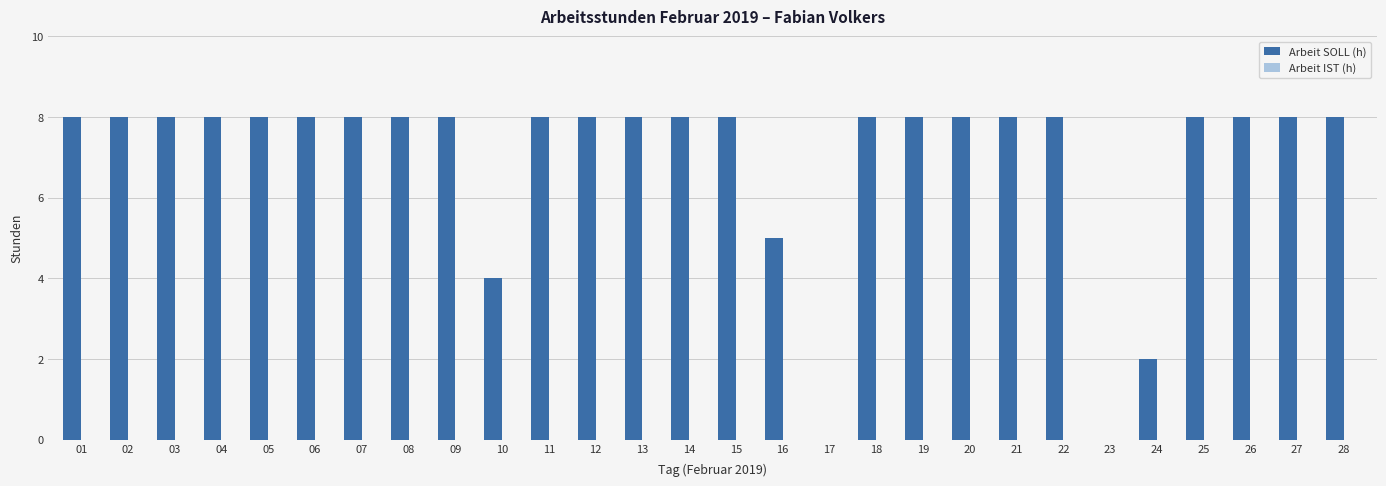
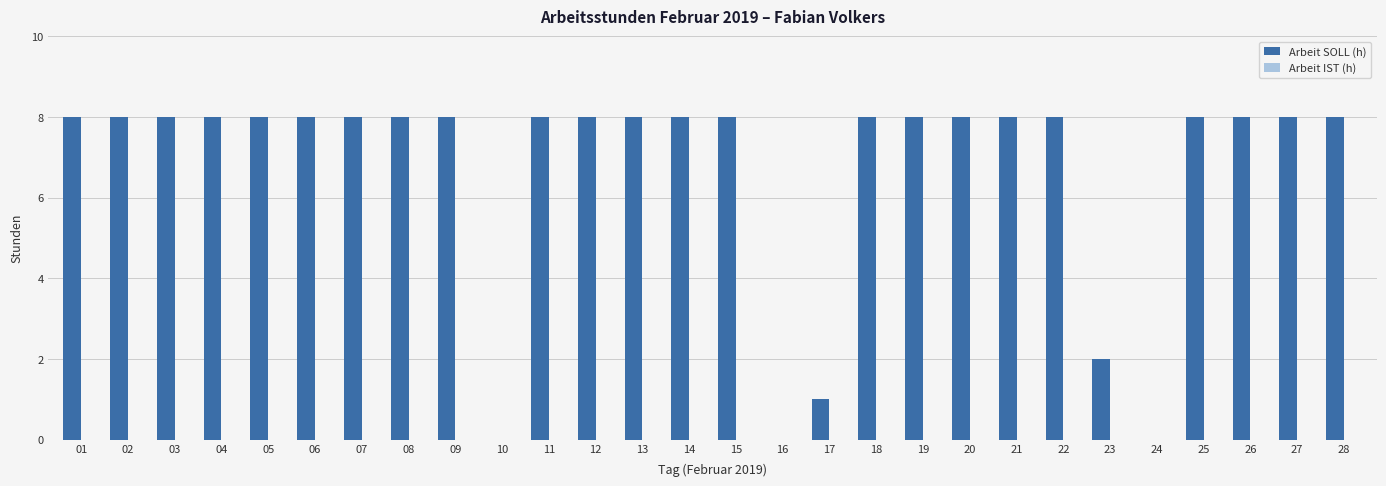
  {
    "Arbeit SOLL (h)": {
      "01": 8,
      "02": 8,
      "03": 8,
      "04": 8,
      "05": 8,
      "06": 8,
      "07": 8,
      "08": 8,
      "09": 8,
-     "10": 4,
+     "10": 0,
      "11": 8,
      "12": 8,
      "13": 8,
      "14": 8,
      "15": 8,
-     "16": 5,
-     "17": 0,
+     "16": 0,
+     "17": 1,
      "18": 8,
      "19": 8,
      "20": 8,
      "21": 8,
      "22": 8,
-     "23": 0,
-     "24": 2,
+     "23": 2,
+     "24": 0,
      "25": 8,
      "26": 8,
      "27": 8,
      "28": 8
    },
    "Arbeit IST (h)": {
      "01": 0,
      "02": 0,
      "03": 0,
      "04": 0,
      "05": 0,
      "06": 0,
      "07": 0,
      "08": 0,
      "09": 0,
      "10": 0,
      "11": 0,
      "12": 0,
      "13": 0,
      "14": 0,
      "15": 0,
      "16": 0,
      "17": 0,
      "18": 0,
      "19": 0,
      "20": 0,
      "21": 0,
      "22": 0,
      "23": 0,
      "24": 0,
      "25": 0,
      "26": 0,
      "27": 0,
      "28": 0
    }
  }
